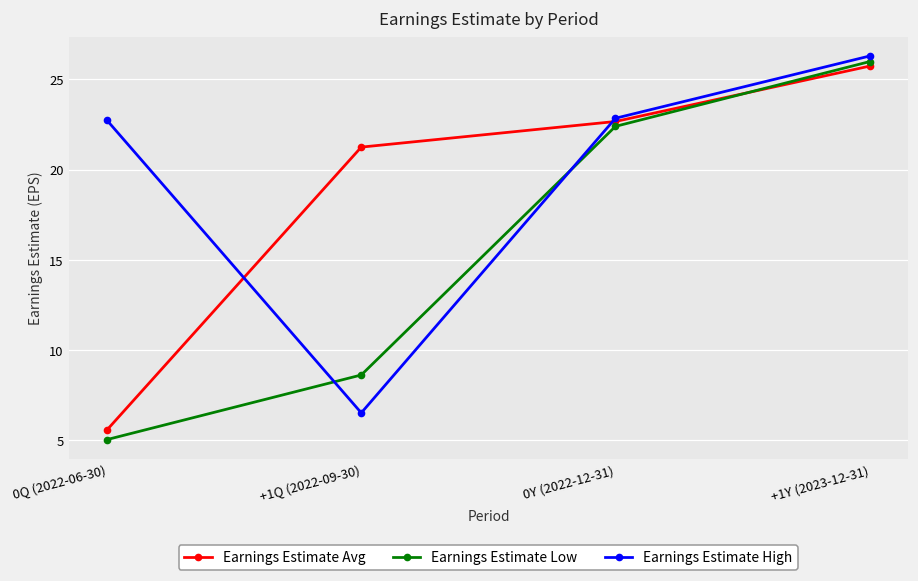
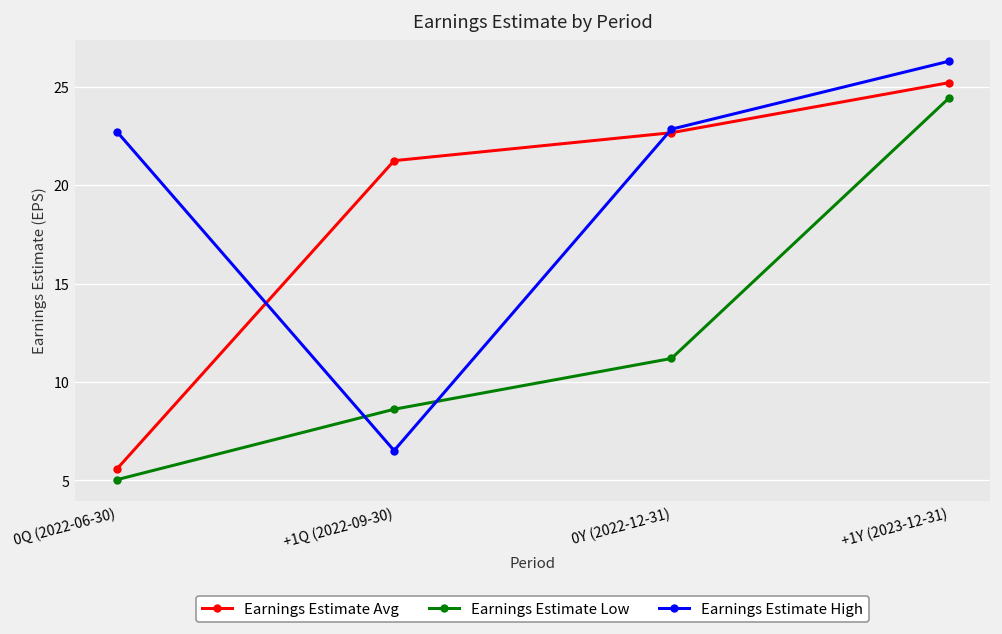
  {
    "Earnings Estimate Avg": {
      "0Q (2022-06-30)": 5.6,
      "+1Q (2022-09-30)": 21.3,
      "0Y (2022-12-31)": 22.7,
-     "+1Y (2023-12-31)": 25.7
+     "+1Y (2023-12-31)": 25.2
    },
    "Earnings Estimate Low": {
      "0Q (2022-06-30)": 5.0,
      "+1Q (2022-09-30)": 8.6,
-     "0Y (2022-12-31)": 22.4,
-     "+1Y (2023-12-31)": 26.0
+     "0Y (2022-12-31)": 11.2,
+     "+1Y (2023-12-31)": 24.4
    },
    "Earnings Estimate High": {
      "0Q (2022-06-30)": 22.7,
      "+1Q (2022-09-30)": 6.5,
      "0Y (2022-12-31)": 22.9,
      "+1Y (2023-12-31)": 26.3
    }
  }
